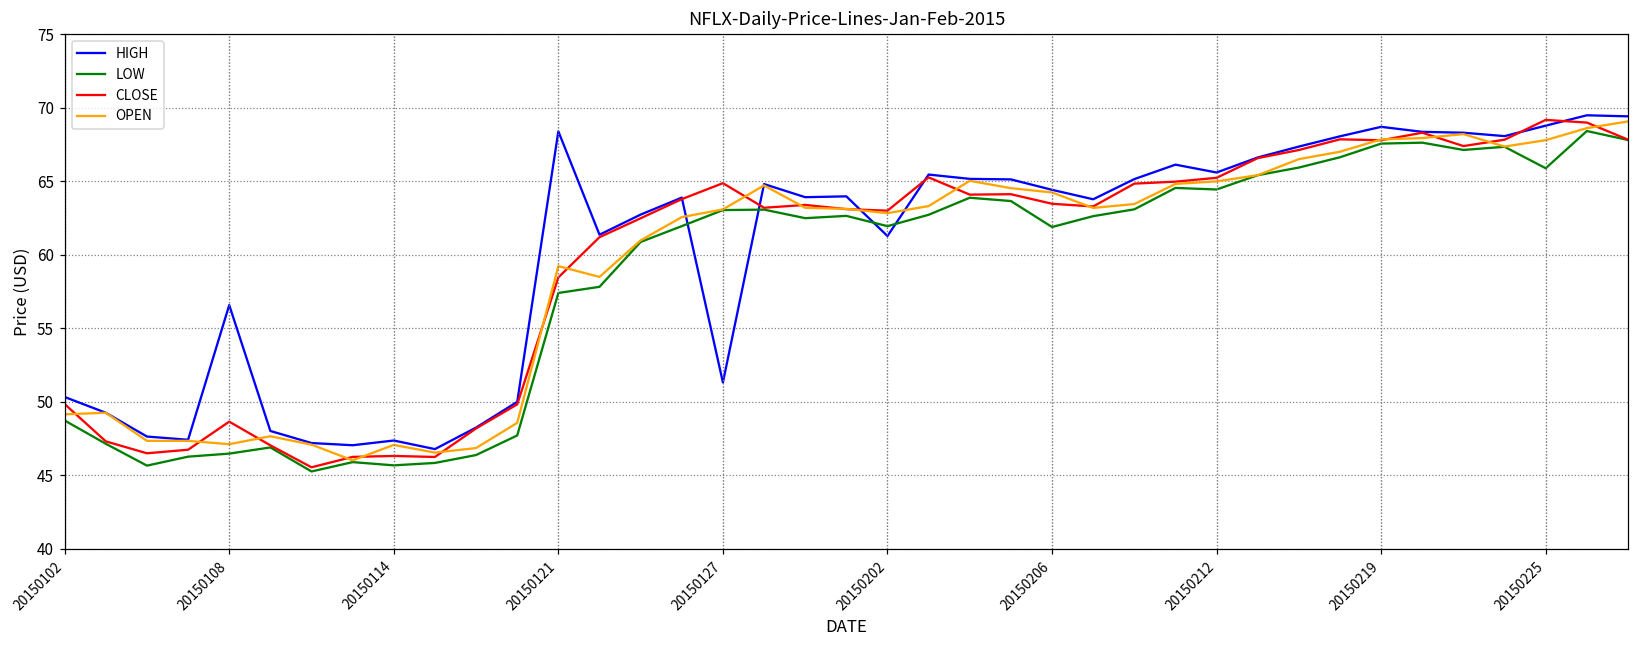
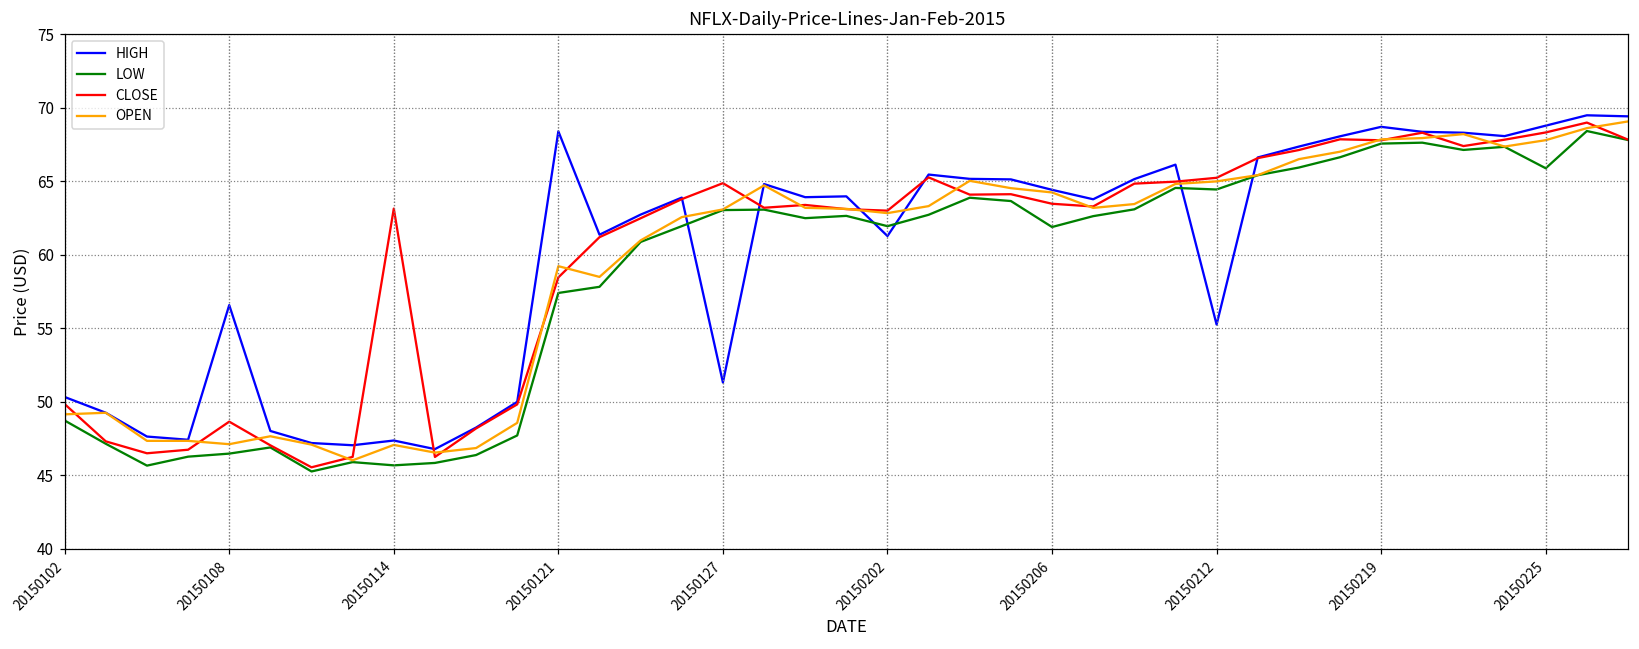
  {
    "HIGH": {
      "20150102": 50.3,
      "20150108": 56.6,
      "20150114": 47.4,
      "20150121": 68.4,
      "20150127": 51.3,
      "20150202": 61.3,
-     "20150212": 65.6,
+     "20150212": 55.3,
      "20150219": 68.7,
      "20150225": 68.8
    },
    "LOW": {
      "20150102": 48.7,
      "20150108": 46.5,
      "20150114": 45.7,
      "20150121": 57.4,
      "20150202": 62.0,
      "20150206": 61.9,
      "20150212": 64.5,
      "20150219": 67.6,
      "20150225": 65.9
    },
    "CLOSE": {
      "20150102": 49.8,
      "20150108": 48.7,
-     "20150114": 46.3,
+     "20150114": 63.2,
      "20150121": 58.5,
      "20150127": 64.9,
      "20150206": 63.5,
      "20150212": 65.2,
-     "20150225": 69.2
+     "20150225": 68.3
    },
    "OPEN": {
      "20150102": 49.2,
      "20150108": 47.1,
      "20150114": 47.1,
      "20150121": 59.2,
      "20150212": 65.0,
      "20150225": 67.8
    }
  }
